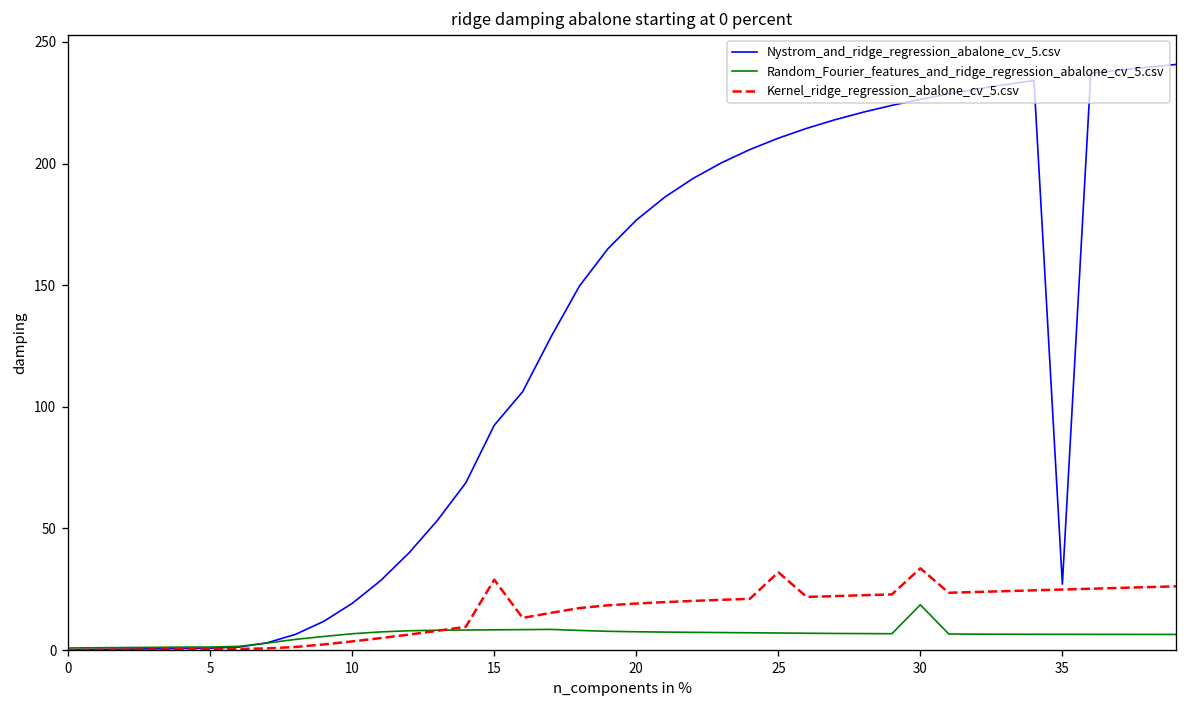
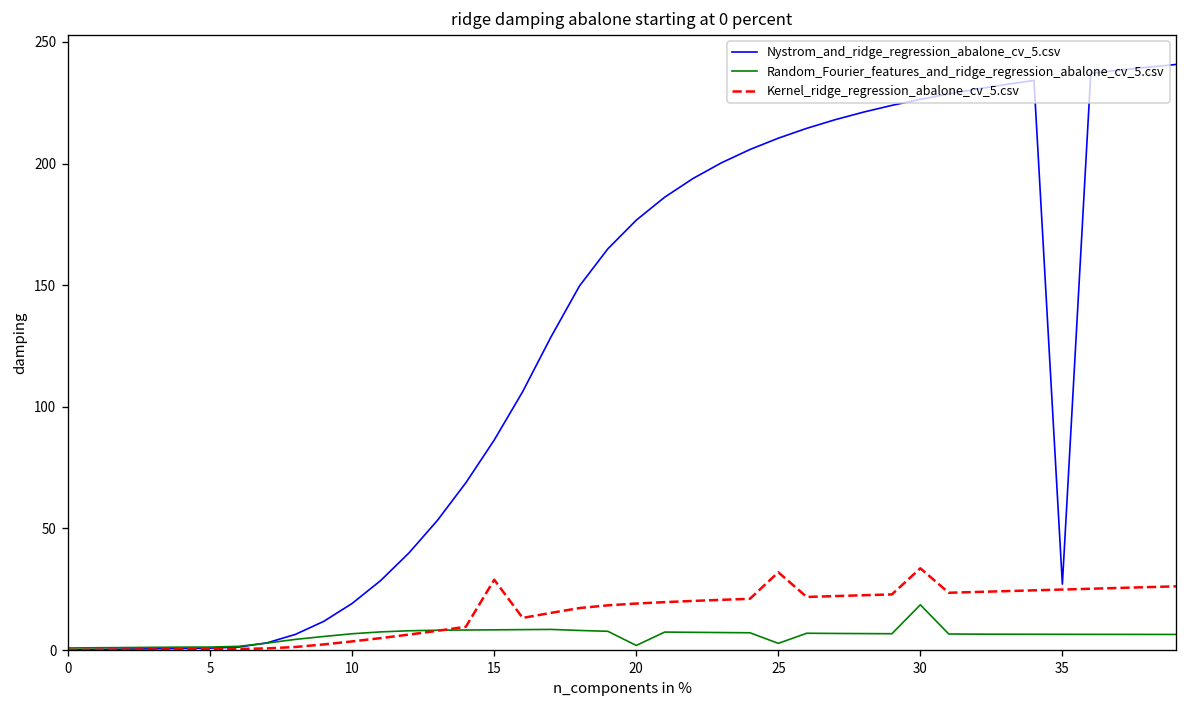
  {
    "Nystrom_and_ridge_regression_abalone_cv_5.csv": {
      "10": 19,
-     "15": 92,
+     "15": 86,
      "20": 177,
      "25": 210,
      "35": 27
    },
    "Random_Fourier_features_and_ridge_regression_abalone_cv_5.csv": {
      "10": 7,
      "15": 8,
-     "20": 8,
-     "25": 7,
+     "20": 2,
+     "25": 3,
      "30": 19,
      "35": 6
    },
    "Kernel_ridge_regression_abalone_cv_5.csv": {
      "10": 4,
      "15": 29,
      "20": 19,
      "25": 32,
      "30": 34,
      "35": 25
    }
  }
